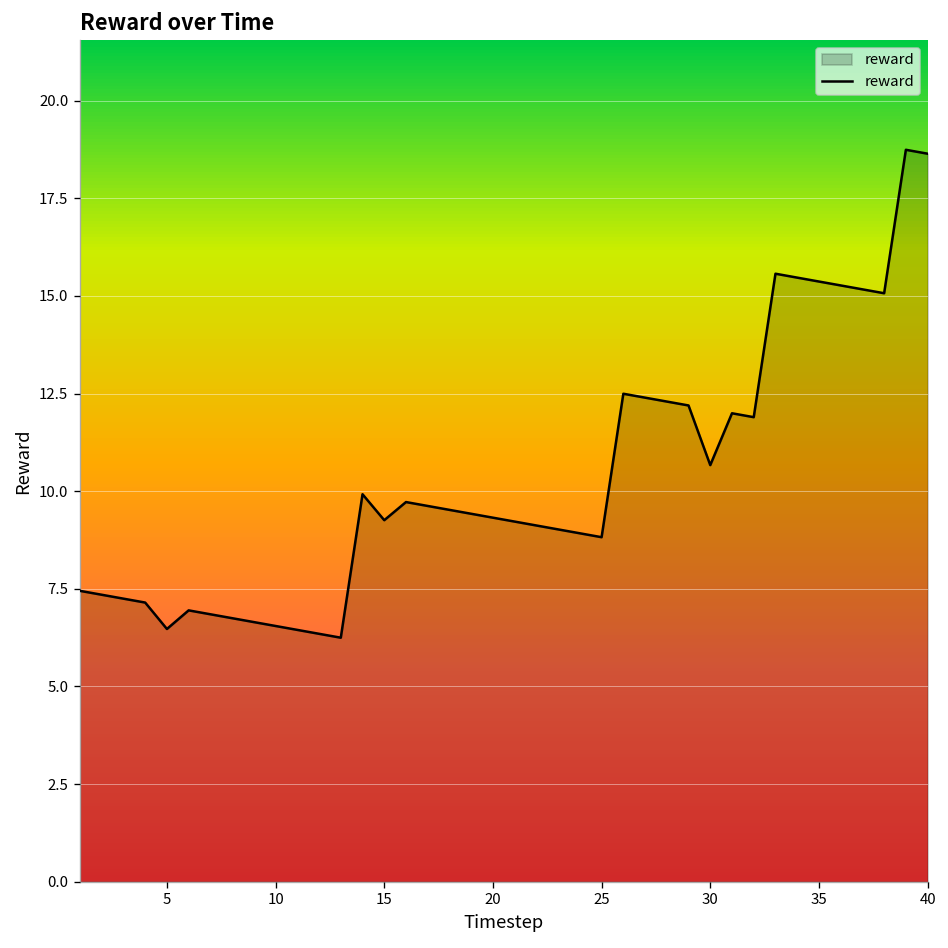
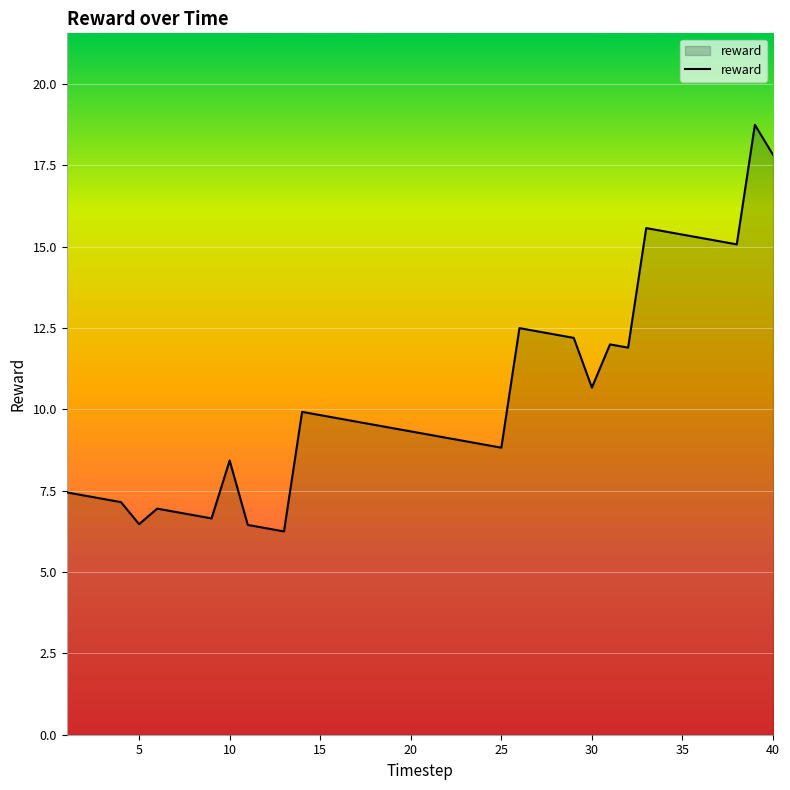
  {
    "5": 6.5,
-   "10": 6.5,
-   "15": 9.3,
+   "10": 8.4,
+   "15": 9.8,
    "20": 9.3,
    "25": 8.8,
    "30": 10.7,
    "35": 15.4,
-   "40": 18.6
+   "40": 17.8
  }
